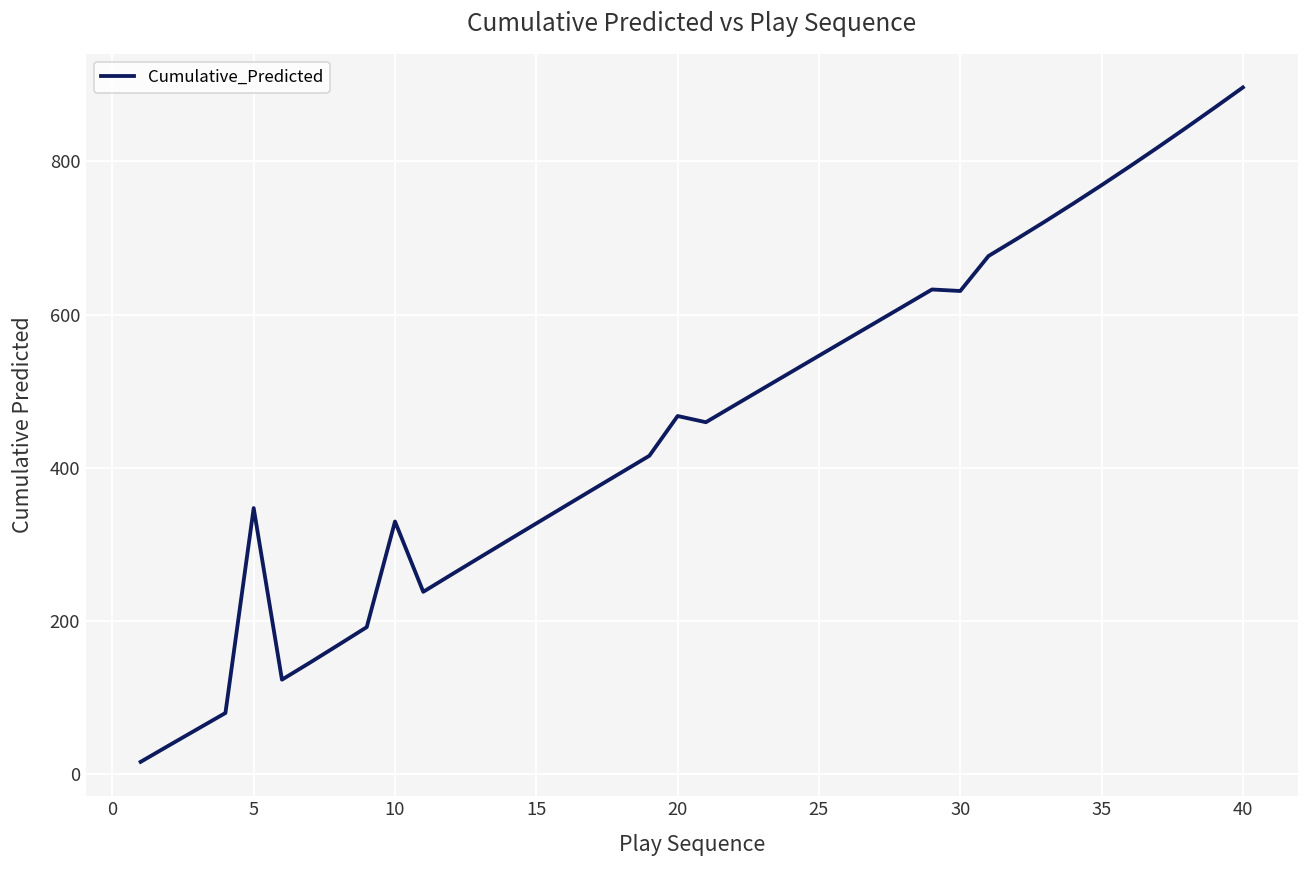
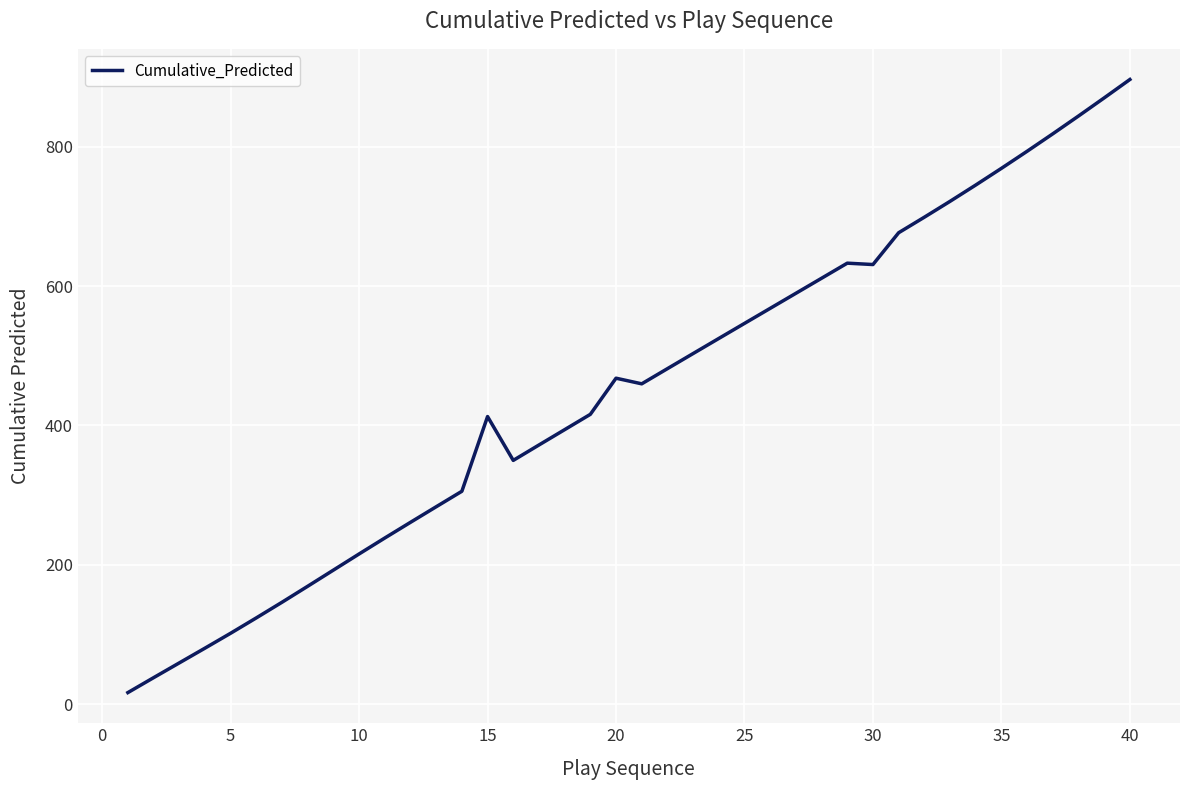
  {
-   "5": 350,
-   "10": 330,
-   "15": 330,
+   "5": 100,
+   "10": 220,
+   "15": 410,
    "20": 470,
    "25": 550,
    "30": 630,
    "35": 770,
    "40": 900
  }
